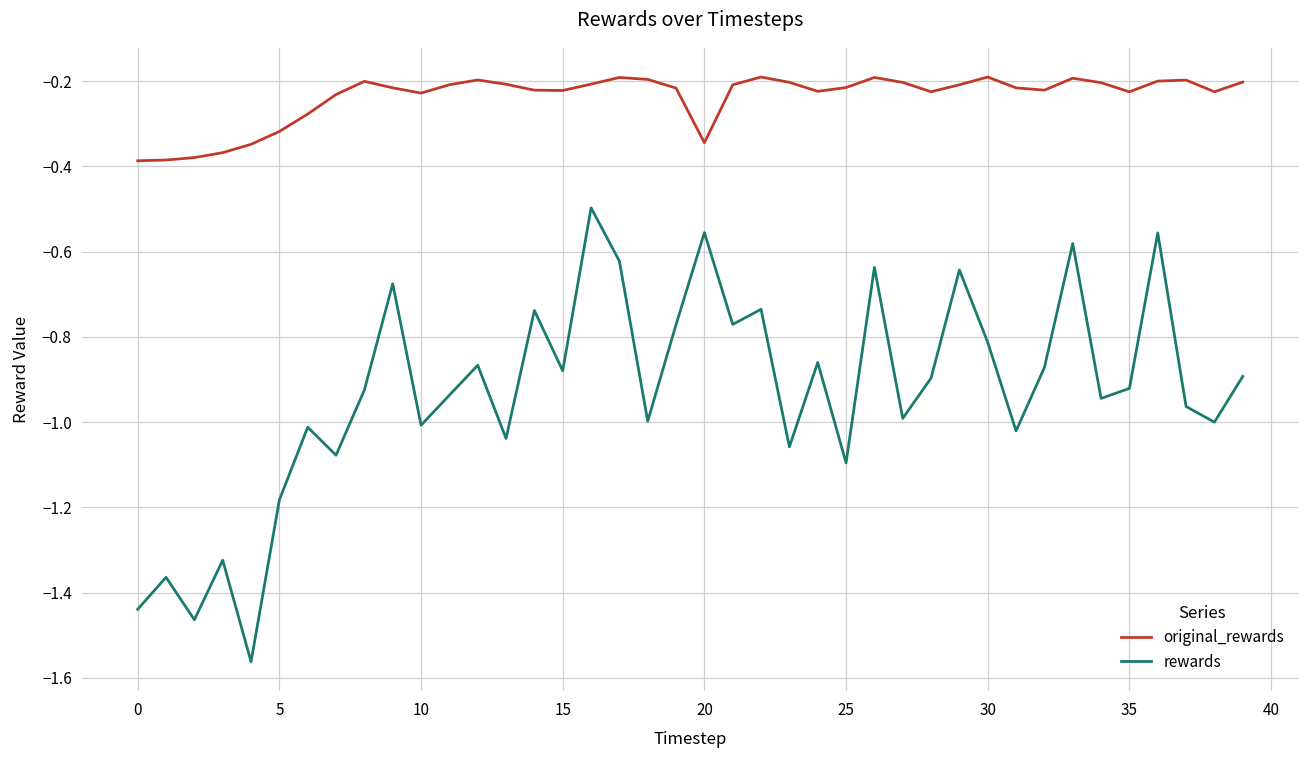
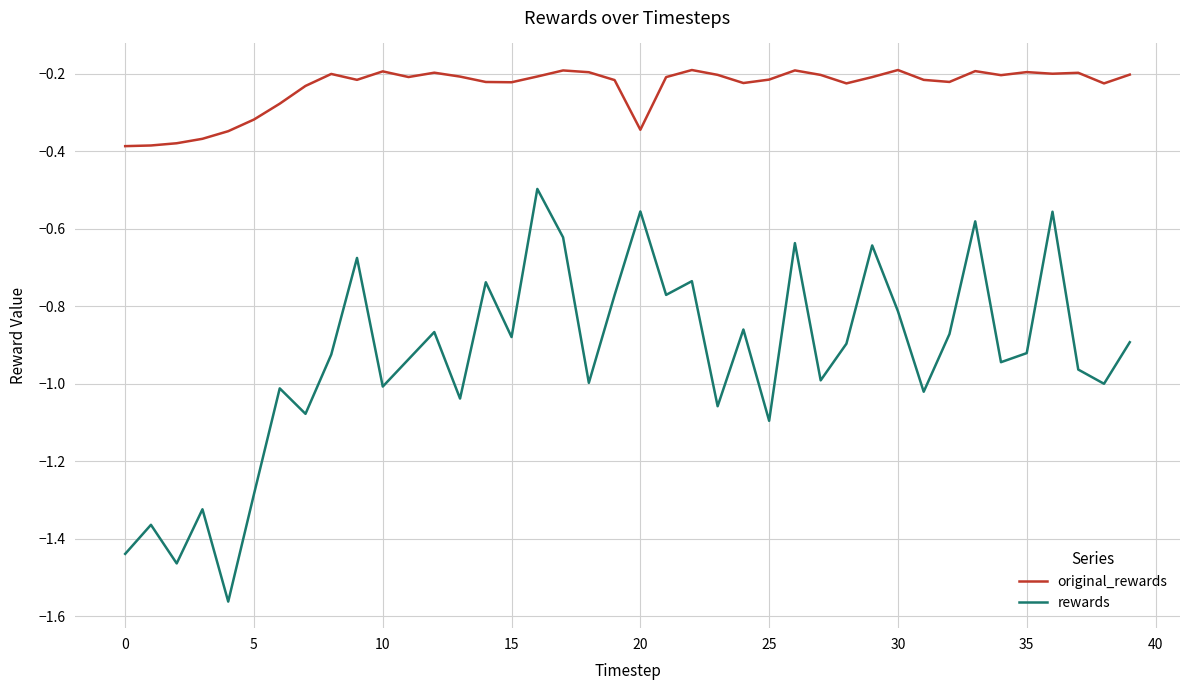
  {
    "original_rewards": {
      "0": -0.39,
      "5": -0.32,
-     "10": -0.23,
+     "10": -0.19,
      "15": -0.22,
      "20": -0.34,
      "25": -0.22,
      "30": -0.19,
-     "35": -0.23
+     "35": -0.20
    },
    "rewards": {
      "0": -1.44,
-     "5": -1.18,
+     "5": -1.28,
      "10": -1.01,
      "15": -0.88,
      "20": -0.56,
      "25": -1.10,
      "30": -0.81,
      "35": -0.92
    }
  }
